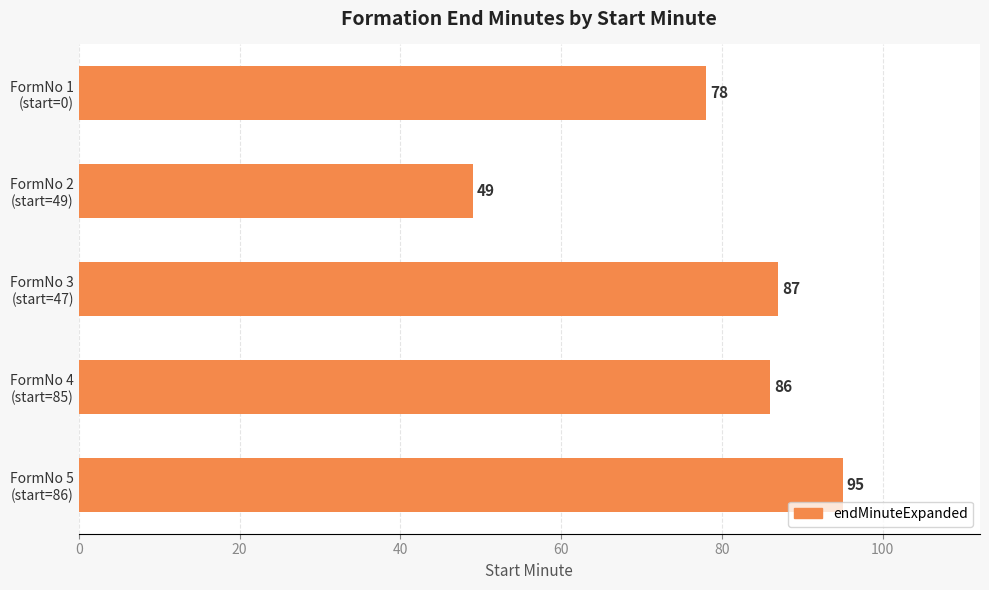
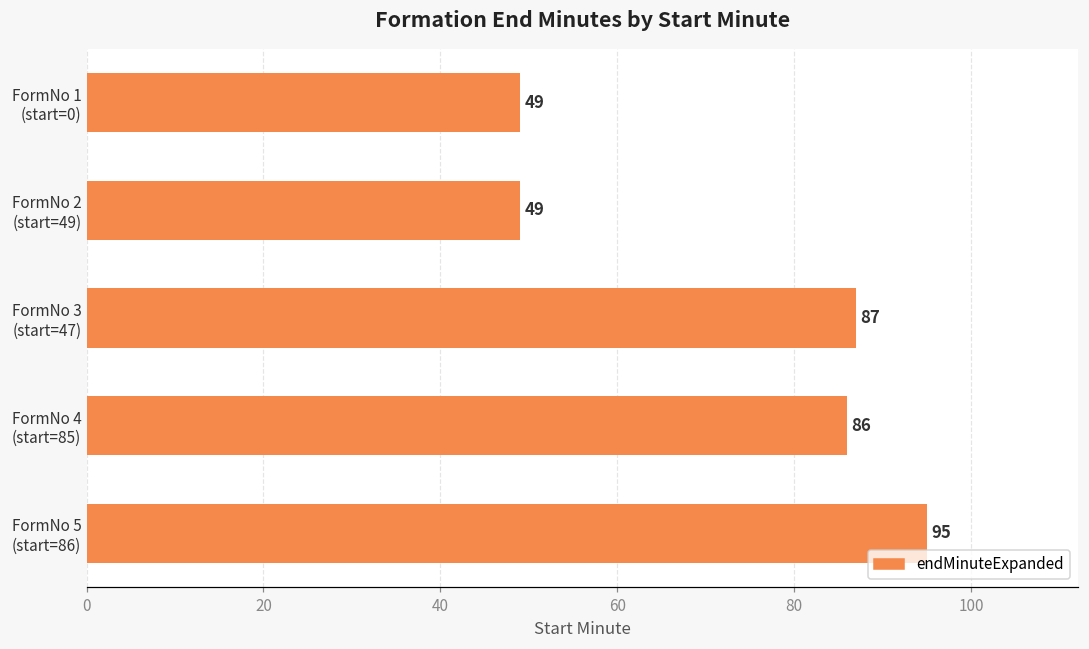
  {
-   "FormNo 1 (start=0)": 78,
+   "FormNo 1 (start=0)": 49,
    "FormNo 2 (start=49)": 49,
    "FormNo 3 (start=47)": 87,
    "FormNo 4 (start=85)": 86,
    "FormNo 5 (start=86)": 95
  }
